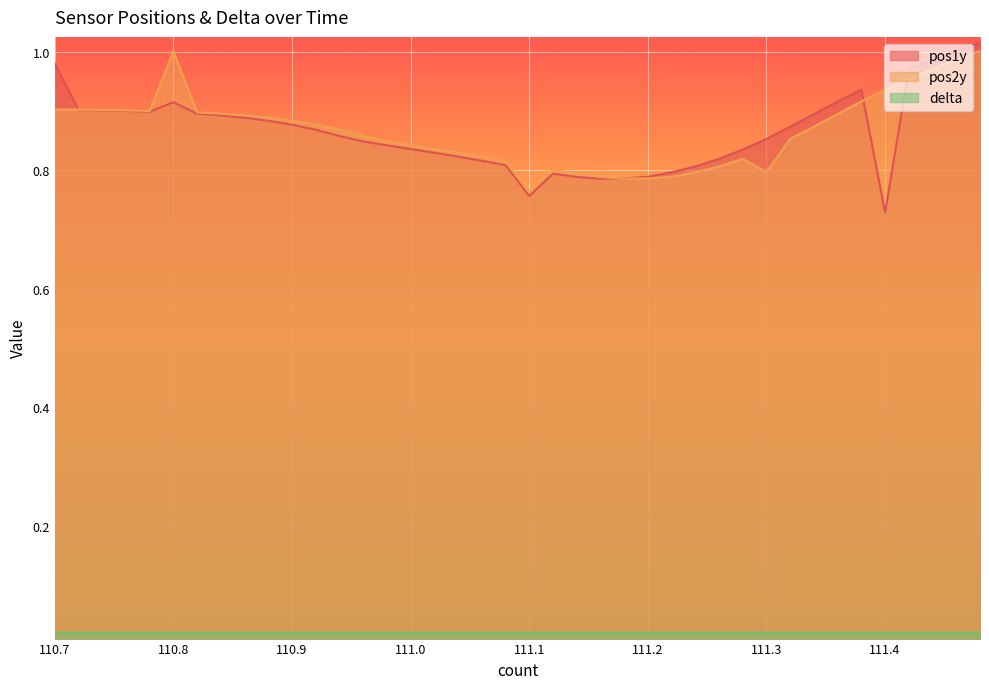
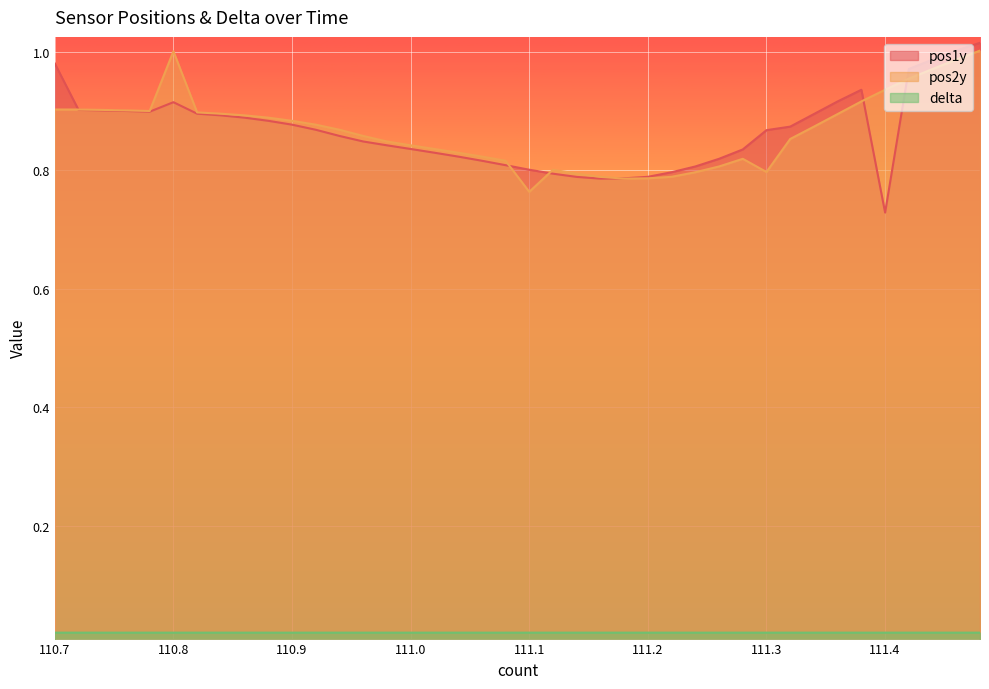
  {
    "pos1y": {
      "110.7": 0.98,
      "110.8": 0.91,
      "110.9": 0.88,
      "111.0": 0.84,
-     "111.1": 0.76,
-     "111.3": 0.85,
+     "111.1": 0.80,
+     "111.3": 0.87,
      "111.4": 0.73
    },
    "pos2y": {
      "110.7": 0.90,
      "110.8": 1.00,
      "110.9": 0.88,
      "111.0": 0.84,
      "111.1": 0.76,
      "111.3": 0.80
    },
    "delta": {
      "110.7": 0.02,
      "110.8": 0.02,
      "110.9": 0.02,
      "111.0": 0.02,
      "111.1": 0.02,
      "111.2": 0.02,
      "111.3": 0.02,
      "111.4": 0.02
    }
  }
